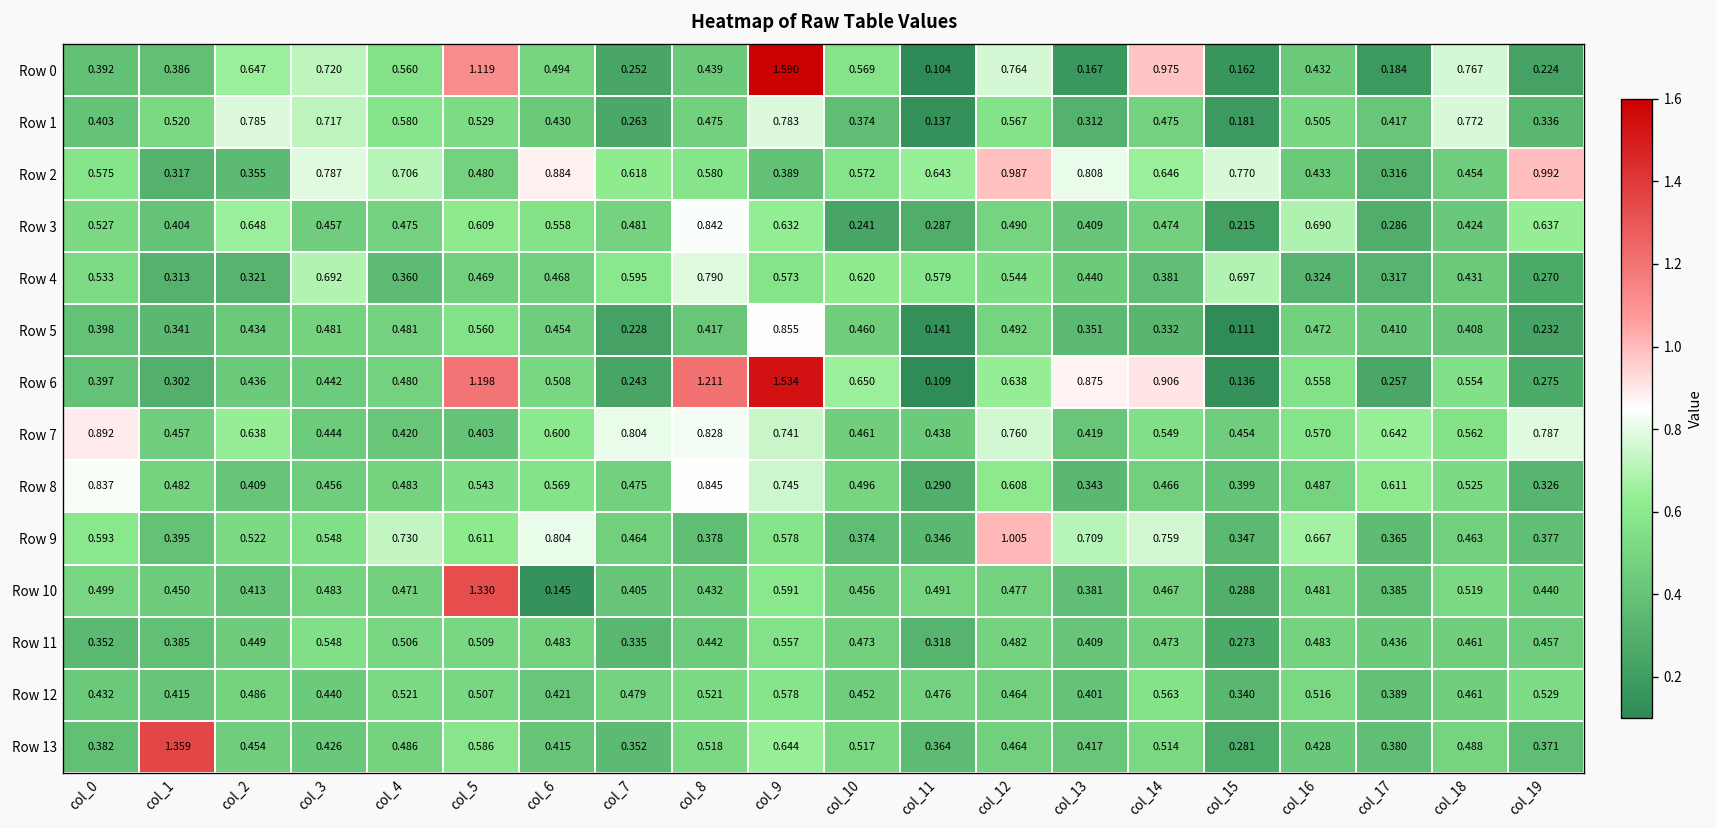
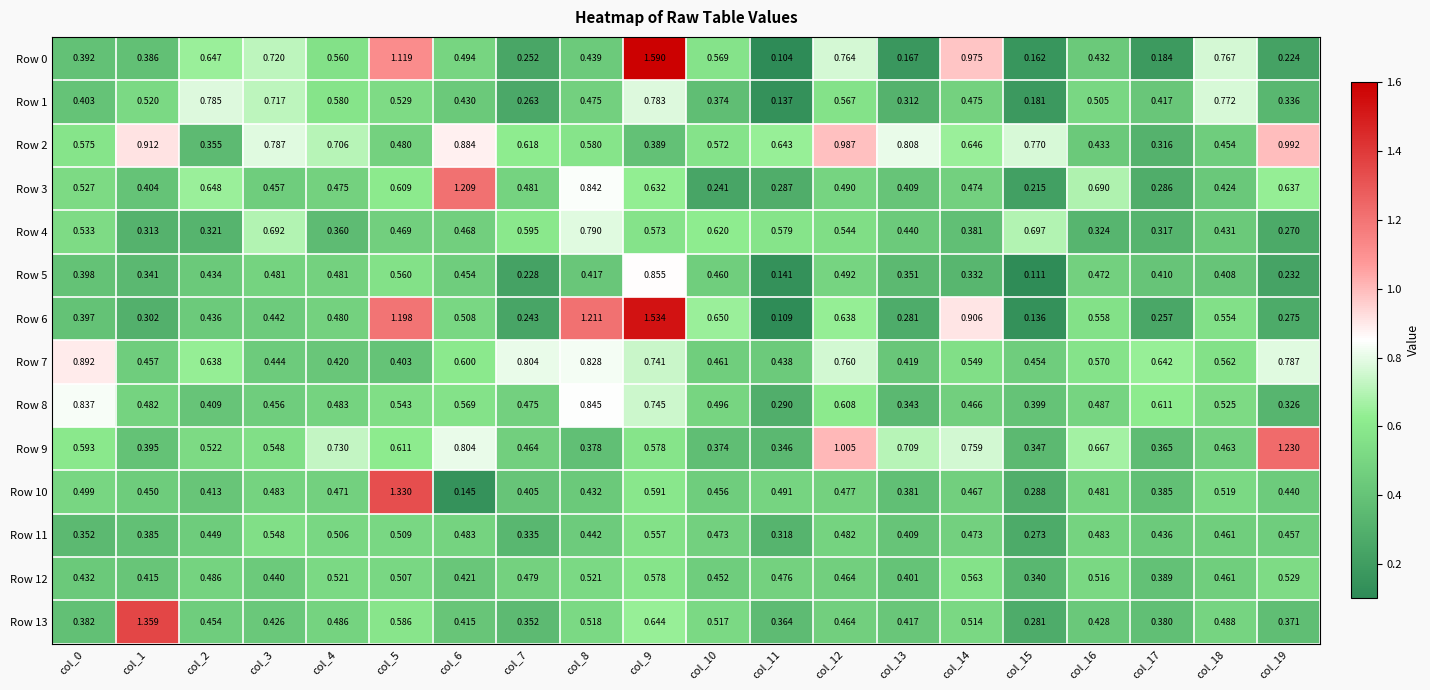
  {
    "Row 2": {
      "col_0": 0.575,
-     "col_1": 0.317,
+     "col_1": 0.912,
      "col_2": 0.355,
      "col_3": 0.787,
      "col_4": 0.706,
      "col_5": 0.480,
      "col_6": 0.884,
      "col_7": 0.618,
      "col_8": 0.580,
      "col_9": 0.389,
      "col_10": 0.572,
      "col_11": 0.643,
      "col_12": 0.987,
      "col_13": 0.808,
      "col_14": 0.646,
      "col_15": 0.770,
      "col_16": 0.433,
      "col_17": 0.316,
      "col_18": 0.454,
      "col_19": 0.992
    },
    "Row 3": {
      "col_0": 0.527,
      "col_1": 0.404,
      "col_2": 0.648,
      "col_3": 0.457,
      "col_4": 0.475,
      "col_5": 0.609,
-     "col_6": 0.558,
+     "col_6": 1.209,
      "col_7": 0.481,
      "col_8": 0.842,
      "col_9": 0.632,
      "col_10": 0.241,
      "col_11": 0.287,
      "col_12": 0.490,
      "col_13": 0.409,
      "col_14": 0.474,
      "col_15": 0.215,
      "col_16": 0.690,
      "col_17": 0.286,
      "col_18": 0.424,
      "col_19": 0.637
    },
    "Row 6": {
      "col_0": 0.397,
      "col_1": 0.302,
      "col_2": 0.436,
      "col_3": 0.442,
      "col_4": 0.480,
      "col_5": 1.198,
      "col_6": 0.508,
      "col_7": 0.243,
      "col_8": 1.211,
      "col_9": 1.534,
      "col_10": 0.650,
      "col_11": 0.109,
      "col_12": 0.638,
-     "col_13": 0.875,
+     "col_13": 0.281,
      "col_14": 0.906,
      "col_15": 0.136,
      "col_16": 0.558,
      "col_17": 0.257,
      "col_18": 0.554,
      "col_19": 0.275
    },
    "Row 9": {
      "col_0": 0.593,
      "col_1": 0.395,
      "col_2": 0.522,
      "col_3": 0.548,
      "col_4": 0.730,
      "col_5": 0.611,
      "col_6": 0.804,
      "col_7": 0.464,
      "col_8": 0.378,
      "col_9": 0.578,
      "col_10": 0.374,
      "col_11": 0.346,
      "col_12": 1.005,
      "col_13": 0.709,
      "col_14": 0.759,
      "col_15": 0.347,
      "col_16": 0.667,
      "col_17": 0.365,
      "col_18": 0.463,
-     "col_19": 0.377
+     "col_19": 1.230
    }
  }
